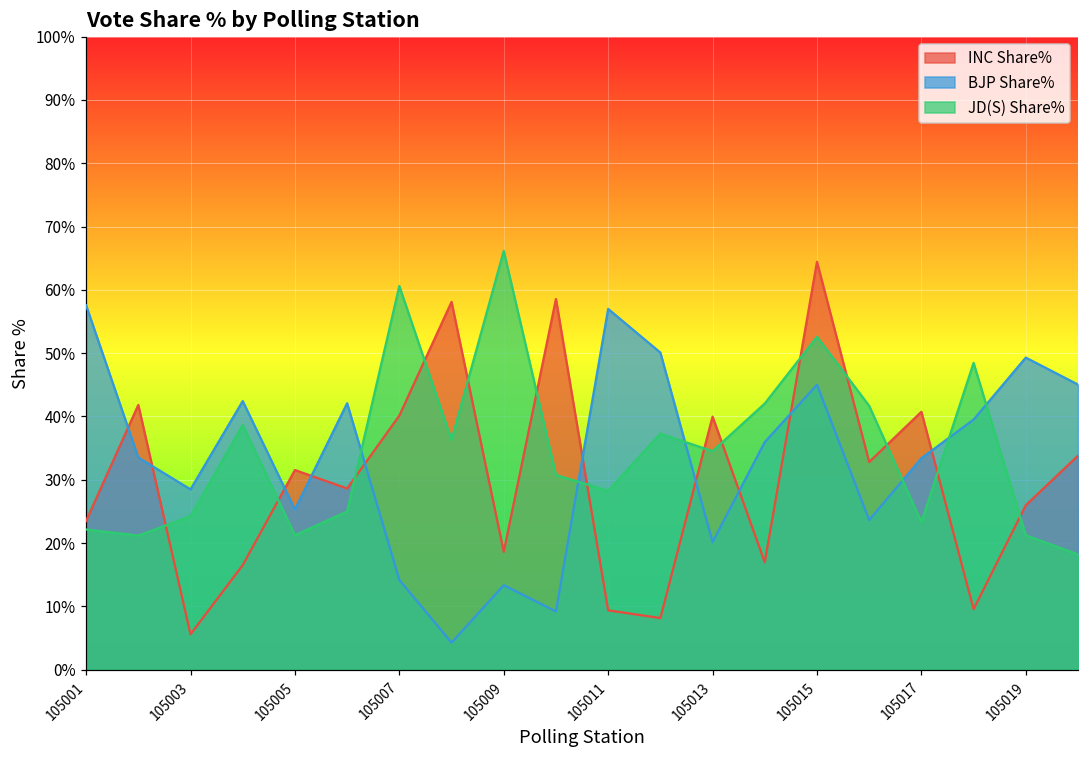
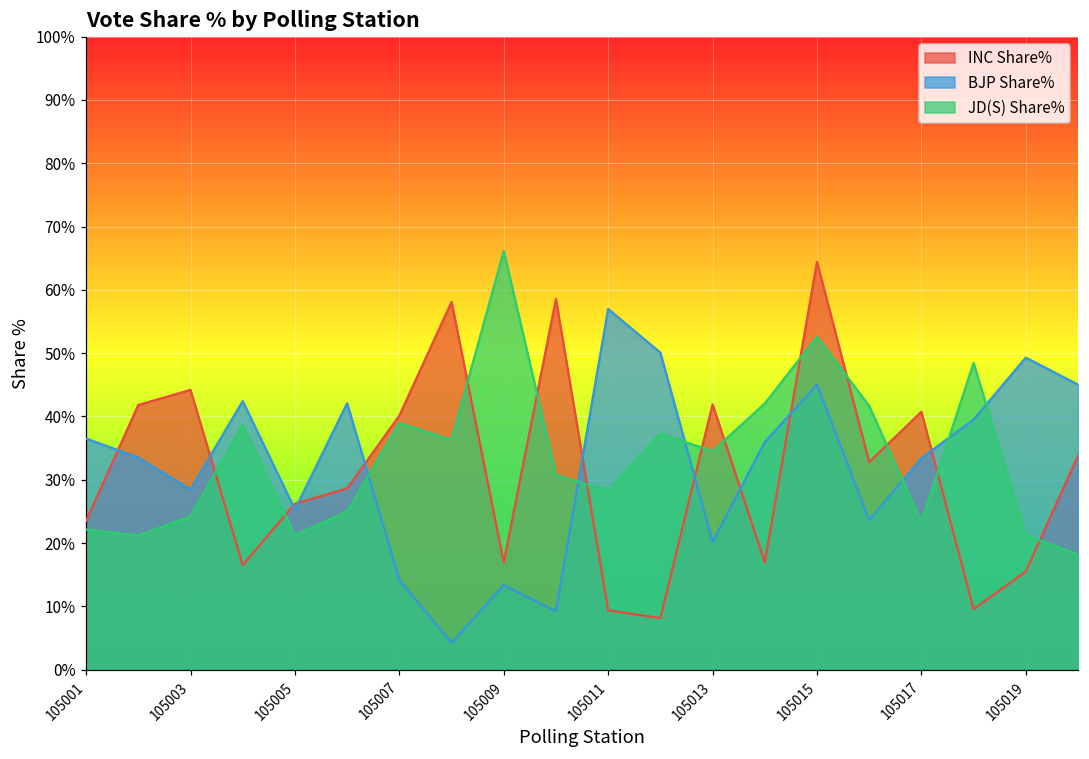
  {
    "INC Share%": {
      "105001": "24%",
-     "105003": "6%",
-     "105005": "32%",
+     "105003": "44%",
+     "105005": "26%",
      "105007": "40%",
-     "105009": "19%",
+     "105009": "17%",
      "105011": "9%",
-     "105013": "40%",
+     "105013": "42%",
      "105015": "64%",
      "105017": "41%",
-     "105019": "26%"
+     "105019": "16%"
    },
    "BJP Share%": {
-     "105001": "58%",
+     "105001": "37%",
      "105003": "28%",
      "105005": "25%",
      "105007": "14%",
      "105009": "13%",
      "105011": "57%",
      "105013": "20%",
      "105015": "45%",
      "105017": "33%",
      "105019": "49%"
    },
    "JD(S) Share%": {
      "105001": "22%",
      "105003": "24%",
      "105005": "21%",
-     "105007": "61%",
+     "105007": "39%",
      "105009": "66%",
      "105011": "28%",
      "105013": "35%",
      "105015": "53%",
      "105017": "23%",
      "105019": "21%"
    }
  }
